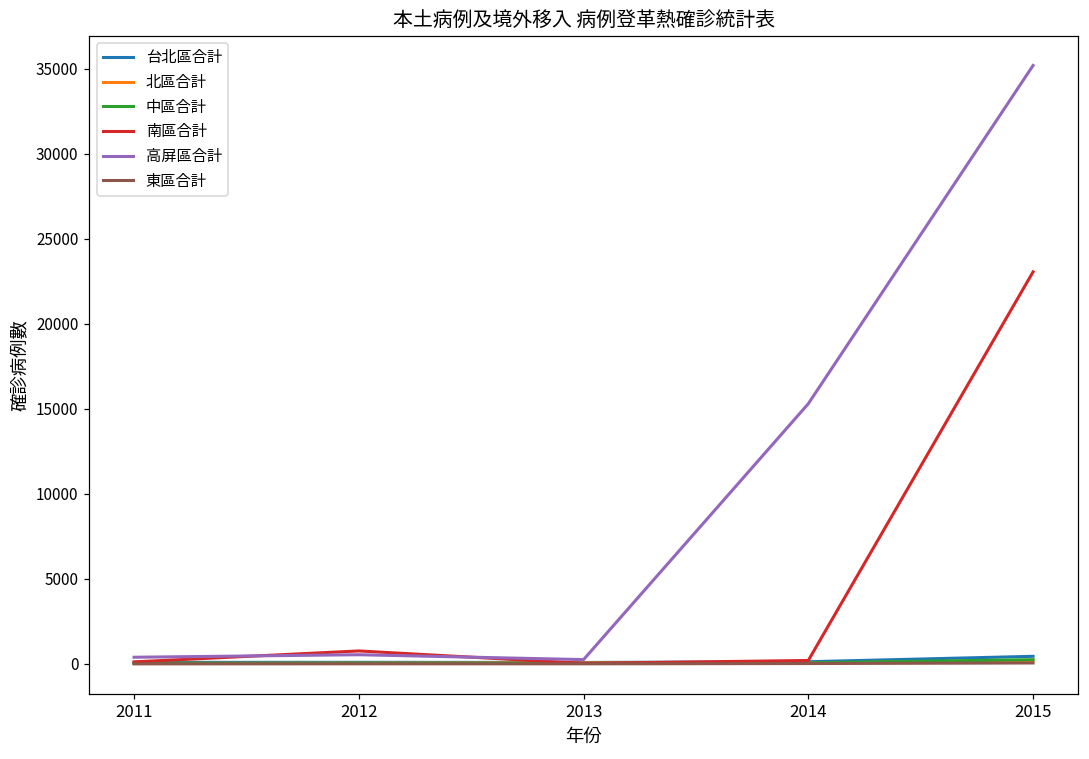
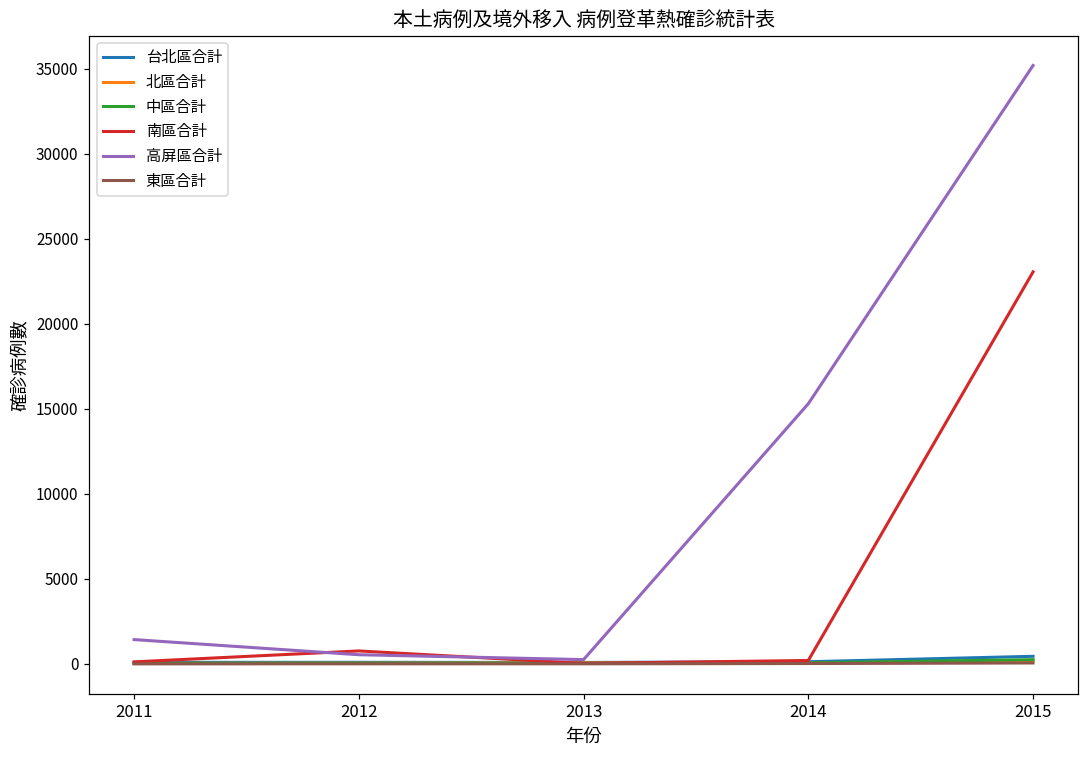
  {
    "台北區合計": {
      "2015": 400
    },
    "中區合計": {
      "2015": 200
    },
    "南區合計": {
      "2012": 800,
      "2015": 23100
    },
    "高屏區合計": {
-     "2011": 400,
+     "2011": 1400,
      "2012": 500,
      "2013": 300,
      "2014": 15300,
      "2015": 35200
    }
  }
